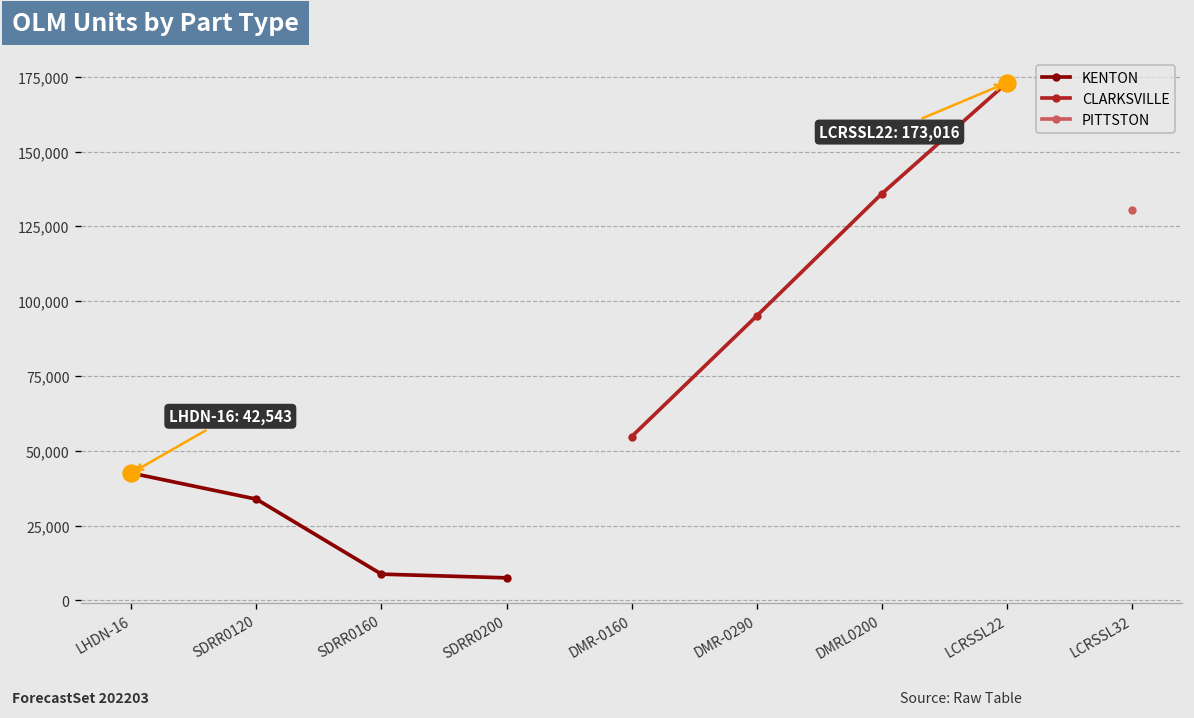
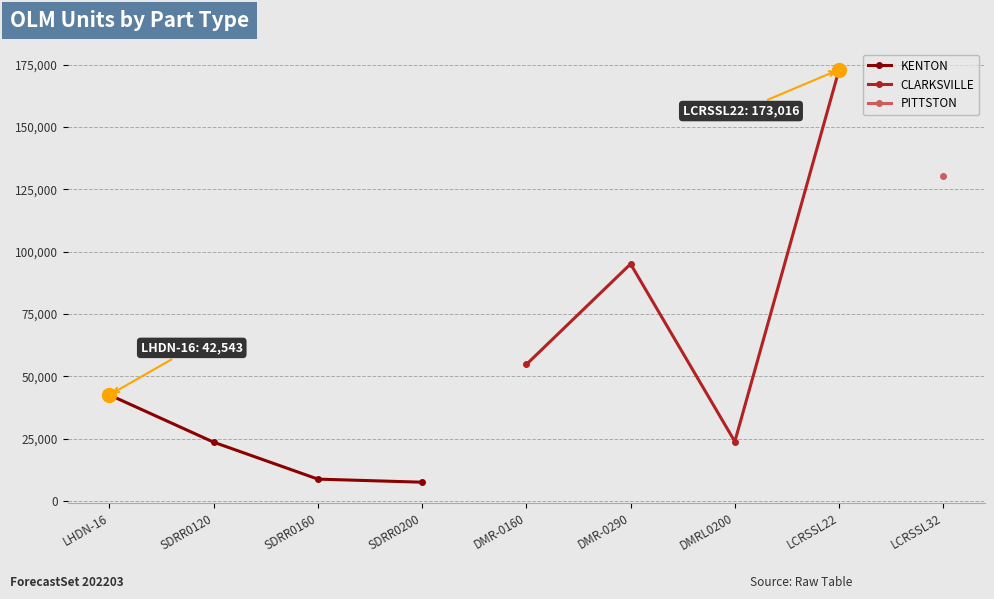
  {
    "KENTON": {
-     "SDRR0120": "34,000",
+     "SDRR0120": "24,000",
      "SDRR0160": "9,000",
      "SDRR0200": "8,000"
    },
    "CLARKSVILLE": {
      "DMR-0160": "55,000",
      "DMR-0290": "95,000",
-     "DMRL0200": "136,000"
+     "DMRL0200": "24,000"
    },
    "PITTSTON": {
      "LCRSSL32": "130,000"
    }
  }
